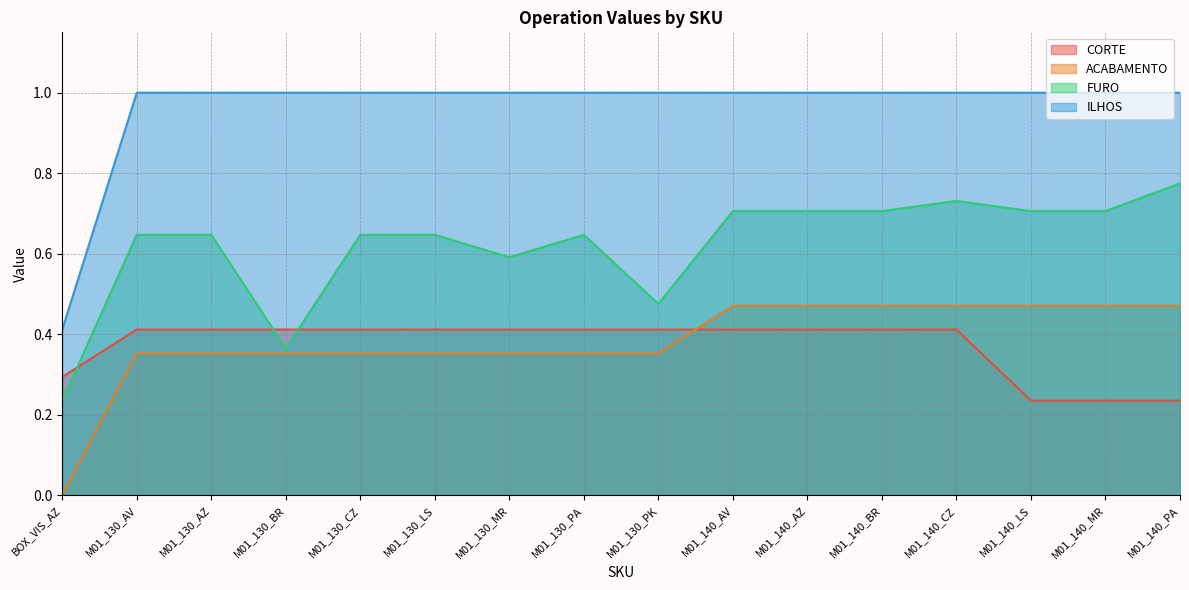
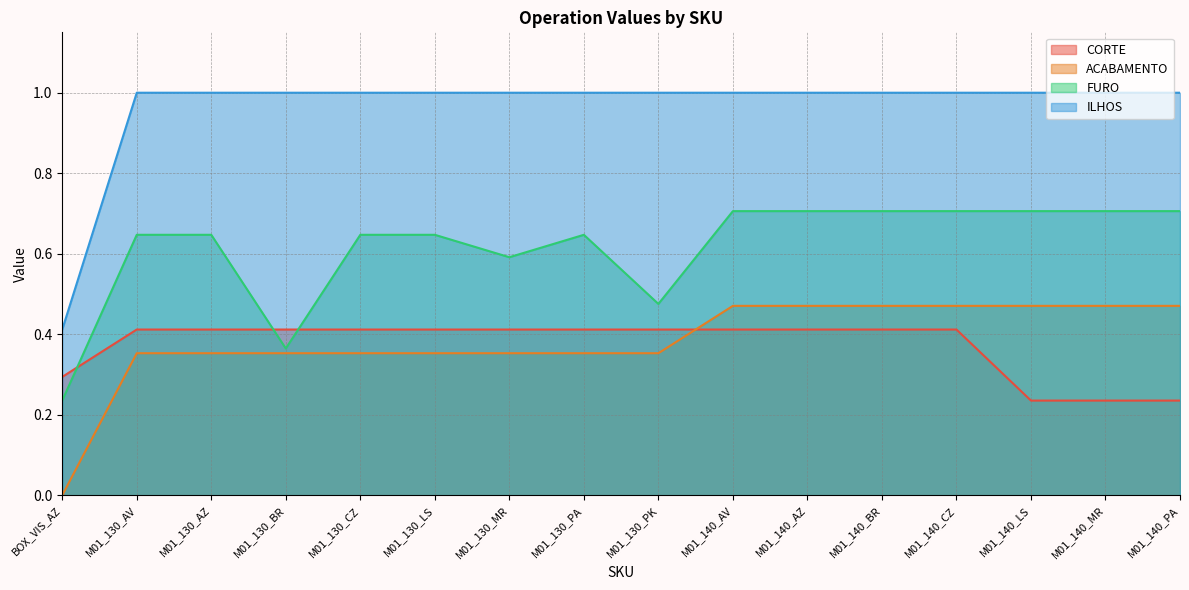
  {
    "FURO": {
      "BOX_VIS_AZ": 0.24,
      "M01_130_AV": 0.65,
      "M01_130_AZ": 0.65,
      "M01_130_BR": 0.36,
      "M01_130_CZ": 0.65,
      "M01_130_LS": 0.65,
      "M01_130_MR": 0.59,
      "M01_130_PA": 0.65,
      "M01_130_PK": 0.48,
      "M01_140_AV": 0.71,
      "M01_140_AZ": 0.71,
      "M01_140_BR": 0.71,
-     "M01_140_CZ": 0.73,
+     "M01_140_CZ": 0.71,
      "M01_140_LS": 0.71,
      "M01_140_MR": 0.71,
-     "M01_140_PA": 0.78
+     "M01_140_PA": 0.71
    },
    "ILHOS": {
      "BOX_VIS_AZ": 0.41,
      "M01_130_AV": 1.00,
      "M01_130_AZ": 1.00,
      "M01_130_BR": 1.00,
      "M01_130_CZ": 1.00,
      "M01_130_LS": 1.00,
      "M01_130_MR": 1.00,
      "M01_130_PA": 1.00,
      "M01_130_PK": 1.00,
      "M01_140_AV": 1.00,
      "M01_140_AZ": 1.00,
      "M01_140_BR": 1.00,
      "M01_140_CZ": 1.00,
      "M01_140_LS": 1.00,
      "M01_140_PA": 1.00
    }
  }
